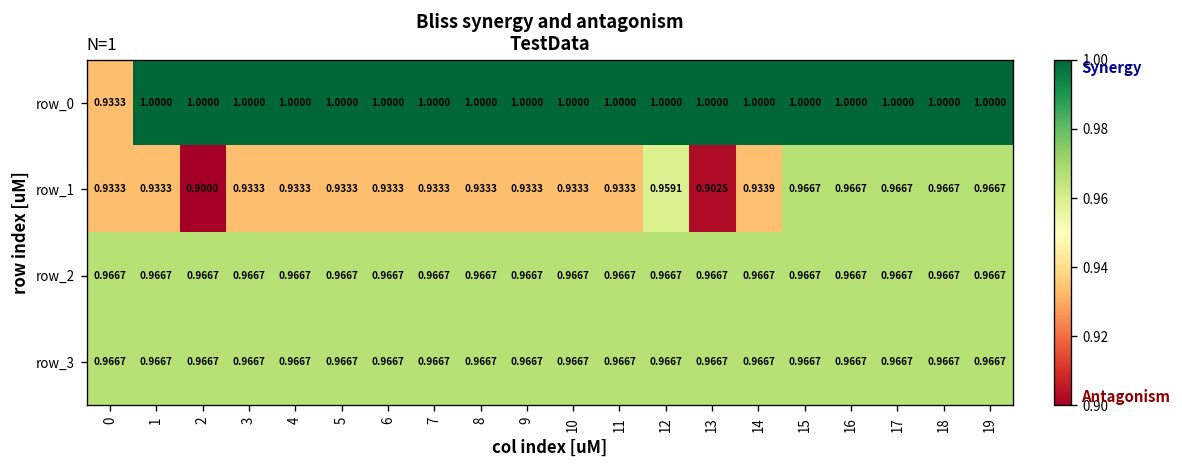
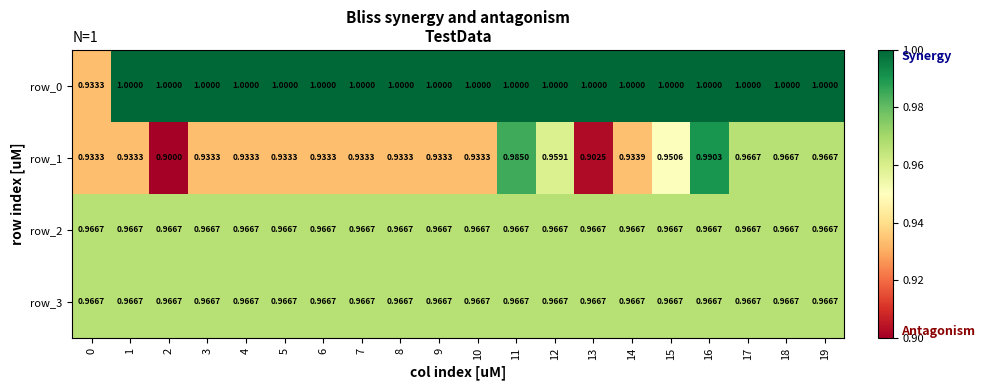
  {
    "row_0": {
      "0": 0.9333,
      "1": 1.0000,
      "2": 1.0000,
      "3": 1.0000,
      "4": 1.0000,
      "5": 1.0000,
      "6": 1.0000,
      "7": 1.0000,
      "8": 1.0000,
      "9": 1.0000,
      "10": 1.0000,
      "11": 1.0000,
      "12": 1.0000,
      "13": 1.0000,
      "14": 1.0000,
      "15": 1.0000,
      "16": 1.0000,
      "17": 1.0000,
      "18": 1.0000,
      "19": 1.0000
    },
    "row_1": {
      "0": 0.9333,
      "1": 0.9333,
      "2": 0.9000,
      "3": 0.9333,
      "4": 0.9333,
      "5": 0.9333,
      "6": 0.9333,
      "7": 0.9333,
      "8": 0.9333,
      "9": 0.9333,
      "10": 0.9333,
-     "11": 0.9333,
+     "11": 0.9850,
      "12": 0.9591,
      "13": 0.9025,
      "14": 0.9339,
-     "15": 0.9667,
-     "16": 0.9667,
+     "15": 0.9506,
+     "16": 0.9903,
      "17": 0.9667,
      "18": 0.9667,
      "19": 0.9667
    },
    "row_2": {
      "0": 0.9667,
      "1": 0.9667,
      "2": 0.9667,
      "3": 0.9667,
      "4": 0.9667,
      "5": 0.9667,
      "6": 0.9667,
      "7": 0.9667,
      "8": 0.9667,
      "9": 0.9667,
      "10": 0.9667,
      "11": 0.9667,
      "12": 0.9667,
      "13": 0.9667,
      "14": 0.9667,
      "15": 0.9667,
      "16": 0.9667,
      "17": 0.9667,
      "18": 0.9667,
      "19": 0.9667
    },
    "row_3": {
      "0": 0.9667,
      "1": 0.9667,
      "2": 0.9667,
      "3": 0.9667,
      "4": 0.9667,
      "5": 0.9667,
      "6": 0.9667,
      "7": 0.9667,
      "8": 0.9667,
      "9": 0.9667,
      "10": 0.9667,
      "11": 0.9667,
      "12": 0.9667,
      "13": 0.9667,
      "14": 0.9667,
      "15": 0.9667,
      "16": 0.9667,
      "17": 0.9667,
      "18": 0.9667,
      "19": 0.9667
    }
  }
